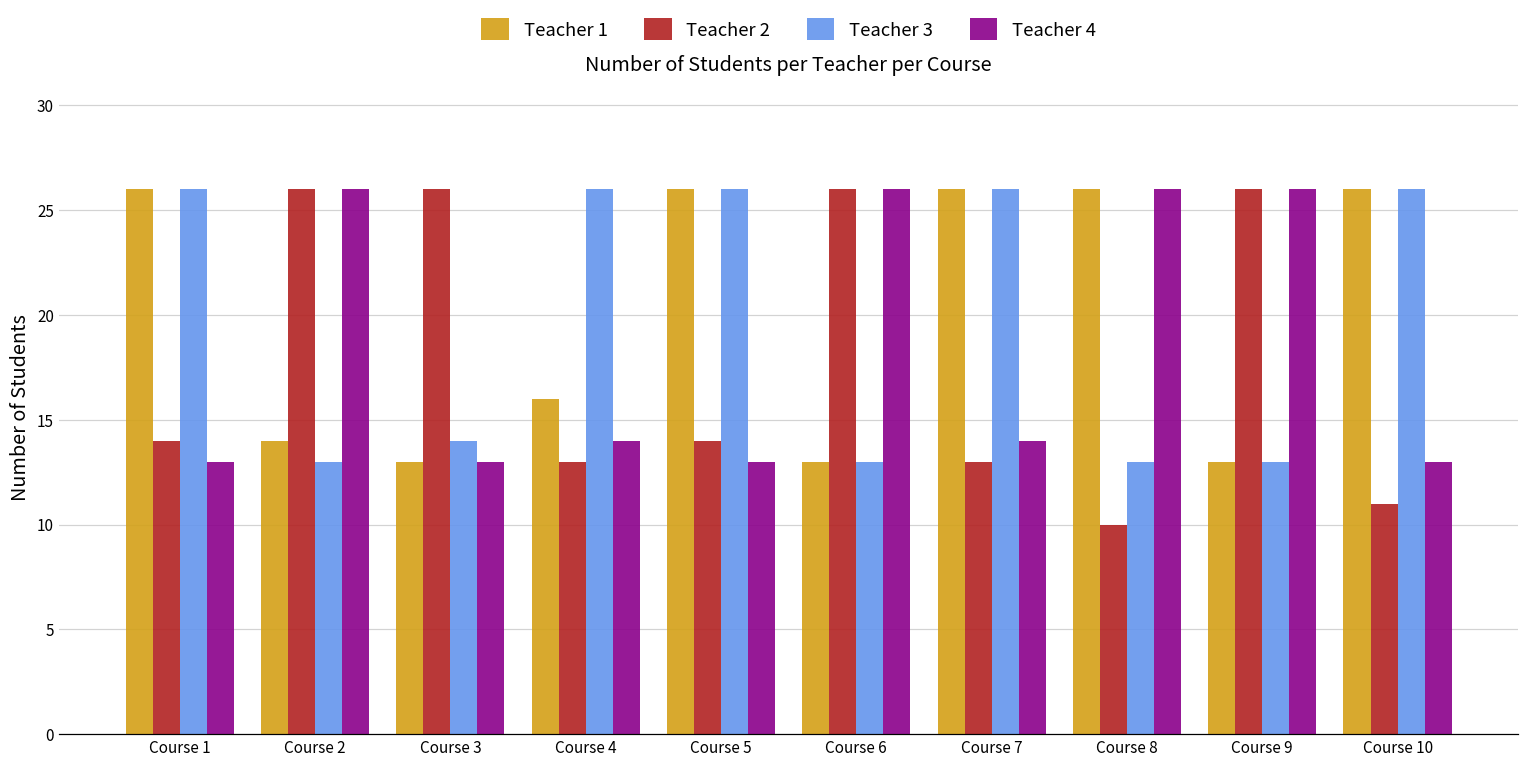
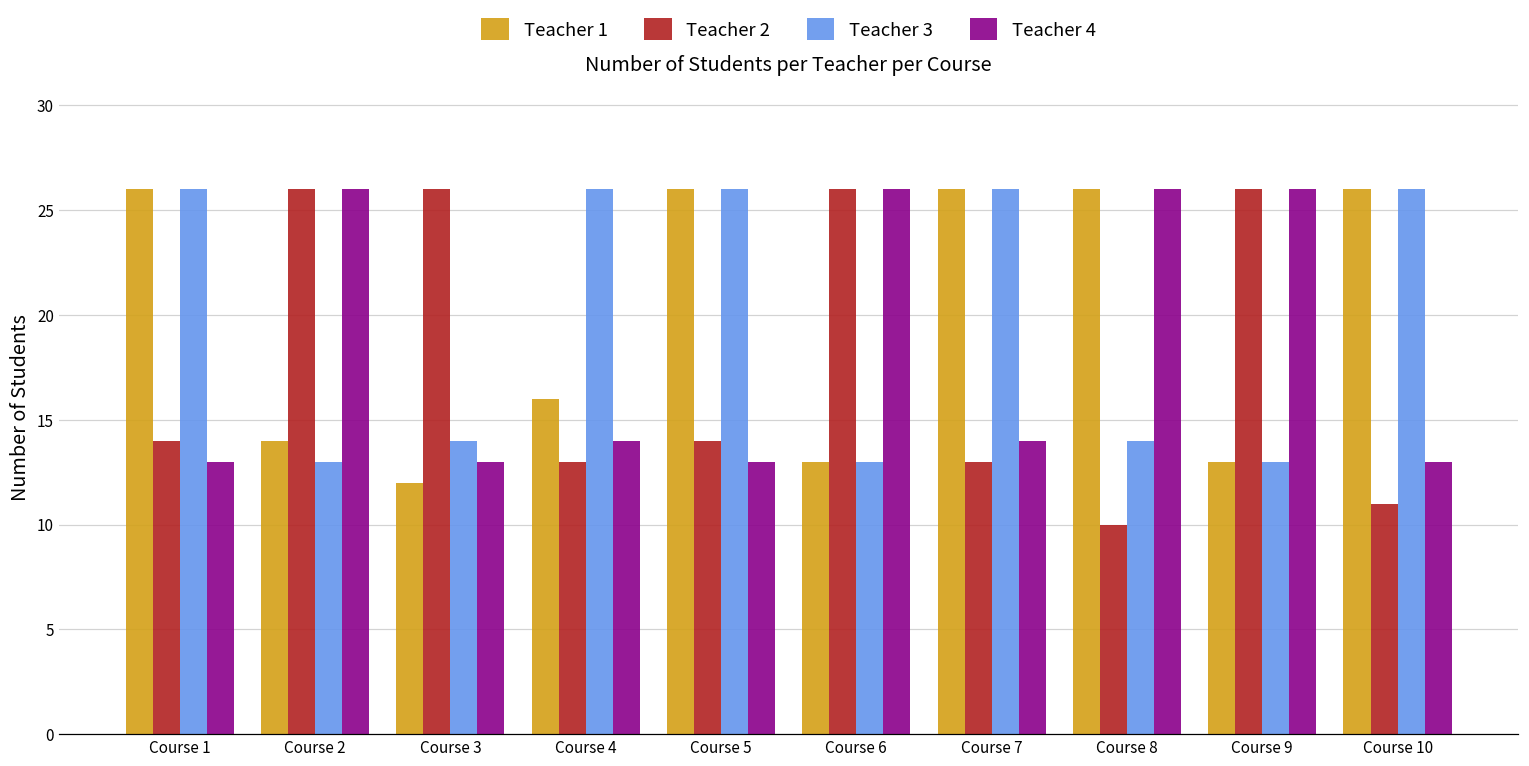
  {
    "Teacher 1": {
      "Course 1": 26,
      "Course 2": 14,
-     "Course 3": 13,
+     "Course 3": 12,
      "Course 4": 16,
      "Course 5": 26,
      "Course 6": 13,
      "Course 7": 26,
      "Course 8": 26,
      "Course 9": 13,
      "Course 10": 26
    },
    "Teacher 2": {
      "Course 1": 14,
      "Course 2": 26,
      "Course 3": 26,
      "Course 4": 13,
      "Course 5": 14,
      "Course 6": 26,
      "Course 7": 13,
      "Course 8": 10,
      "Course 9": 26,
      "Course 10": 11
    },
    "Teacher 3": {
      "Course 1": 26,
      "Course 2": 13,
      "Course 3": 14,
      "Course 4": 26,
      "Course 5": 26,
      "Course 6": 13,
      "Course 7": 26,
-     "Course 8": 13,
+     "Course 8": 14,
      "Course 9": 13,
      "Course 10": 26
    },
    "Teacher 4": {
      "Course 1": 13,
      "Course 2": 26,
      "Course 3": 13,
      "Course 4": 14,
      "Course 5": 13,
      "Course 6": 26,
      "Course 7": 14,
      "Course 8": 26,
      "Course 9": 26,
      "Course 10": 13
    }
  }
